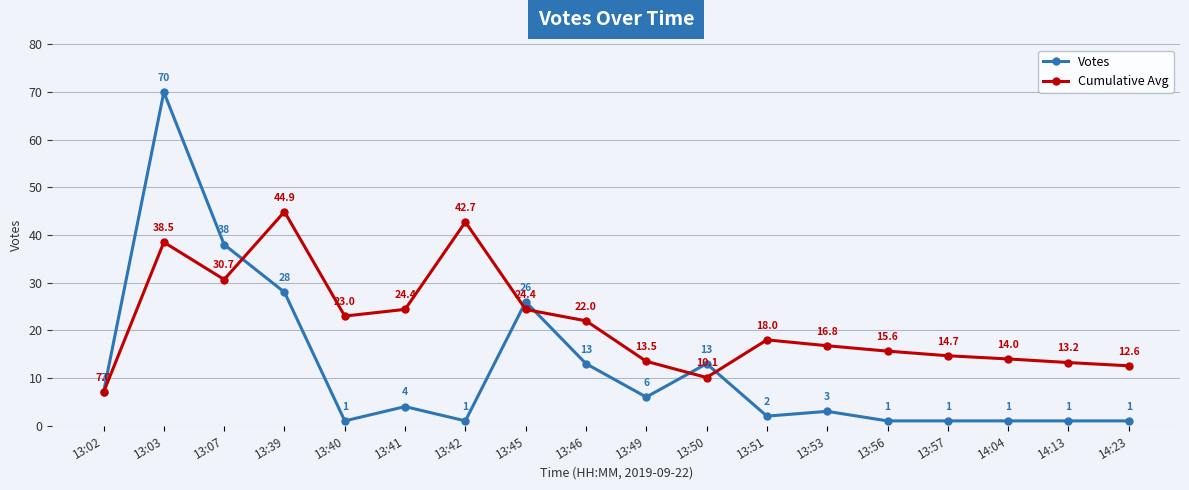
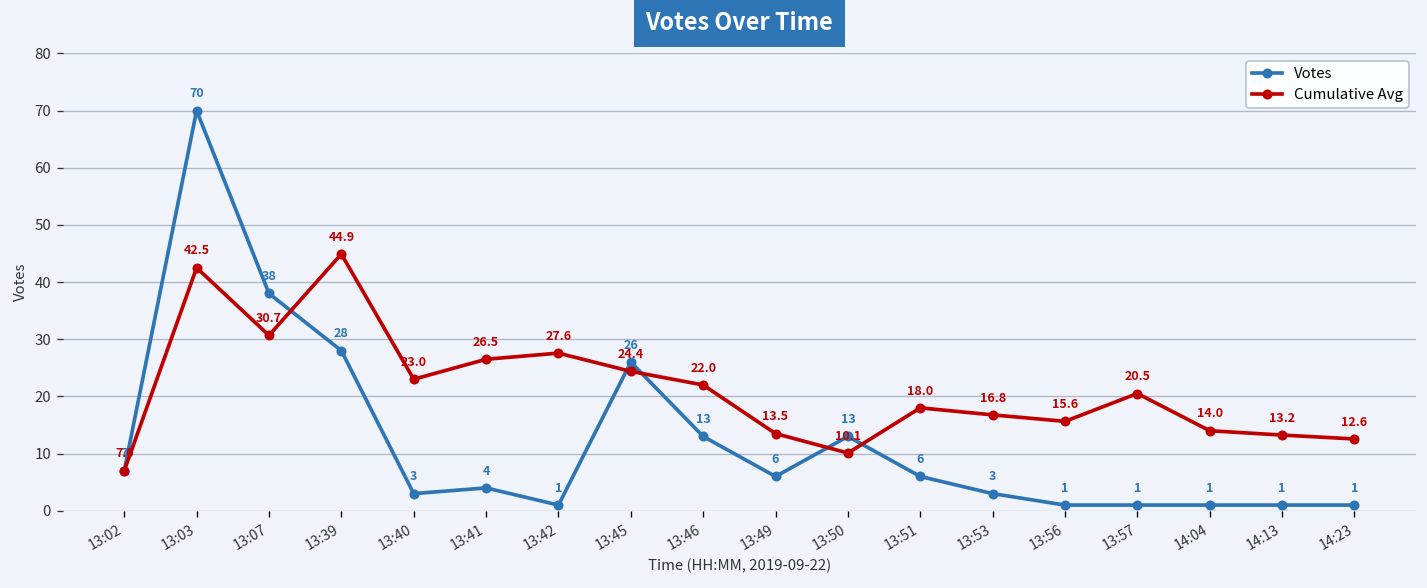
  {
    "Votes": {
      "13:03": 70,
      "13:07": 38,
      "13:39": 28,
-     "13:40": 1,
+     "13:40": 3,
      "13:41": 4,
      "13:42": 1,
      "13:46": 13,
      "13:49": 6,
      "13:50": 13,
-     "13:51": 2,
+     "13:51": 6,
      "13:53": 3,
      "13:56": 1,
      "13:57": 1,
      "14:04": 1,
      "14:13": 1,
      "14:23": 1
    },
    "Cumulative Avg": {
-     "13:03": 38.5,
+     "13:03": 42.5,
      "13:07": 30.7,
      "13:39": 44.9,
      "13:40": 23.0,
-     "13:41": 24.4,
-     "13:42": 42.7,
+     "13:41": 26.5,
+     "13:42": 27.6,
      "13:46": 22.0,
      "13:49": 13.5,
      "13:51": 18.0,
      "13:53": 16.8,
      "13:56": 15.6,
-     "13:57": 14.7,
+     "13:57": 20.5,
      "14:04": 14.0,
      "14:13": 13.2,
      "14:23": 12.6
    }
  }
